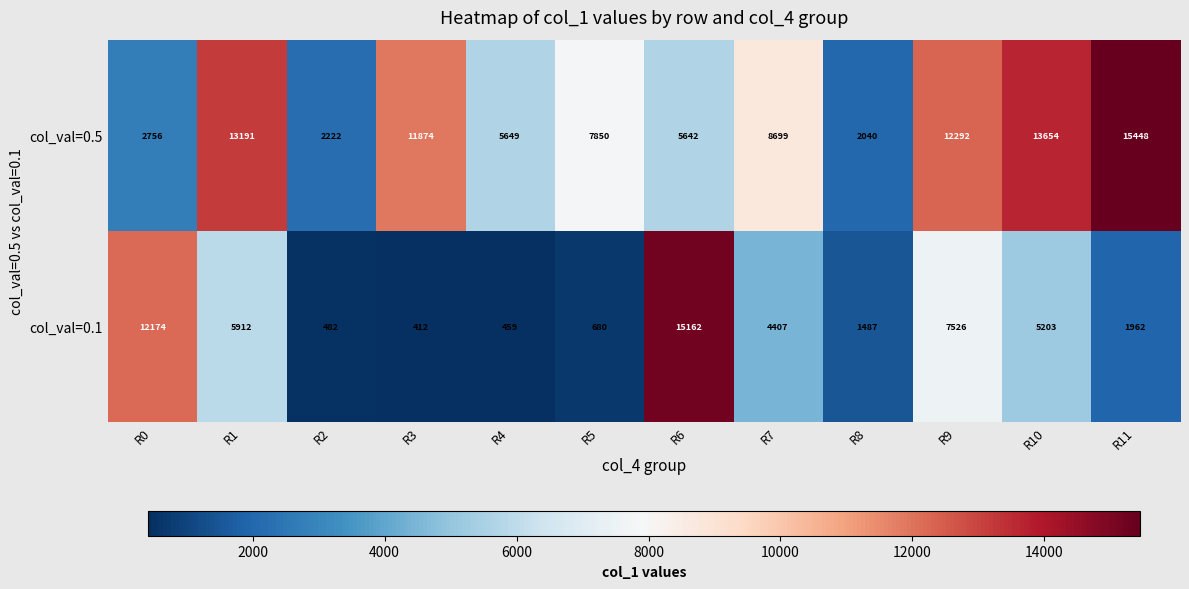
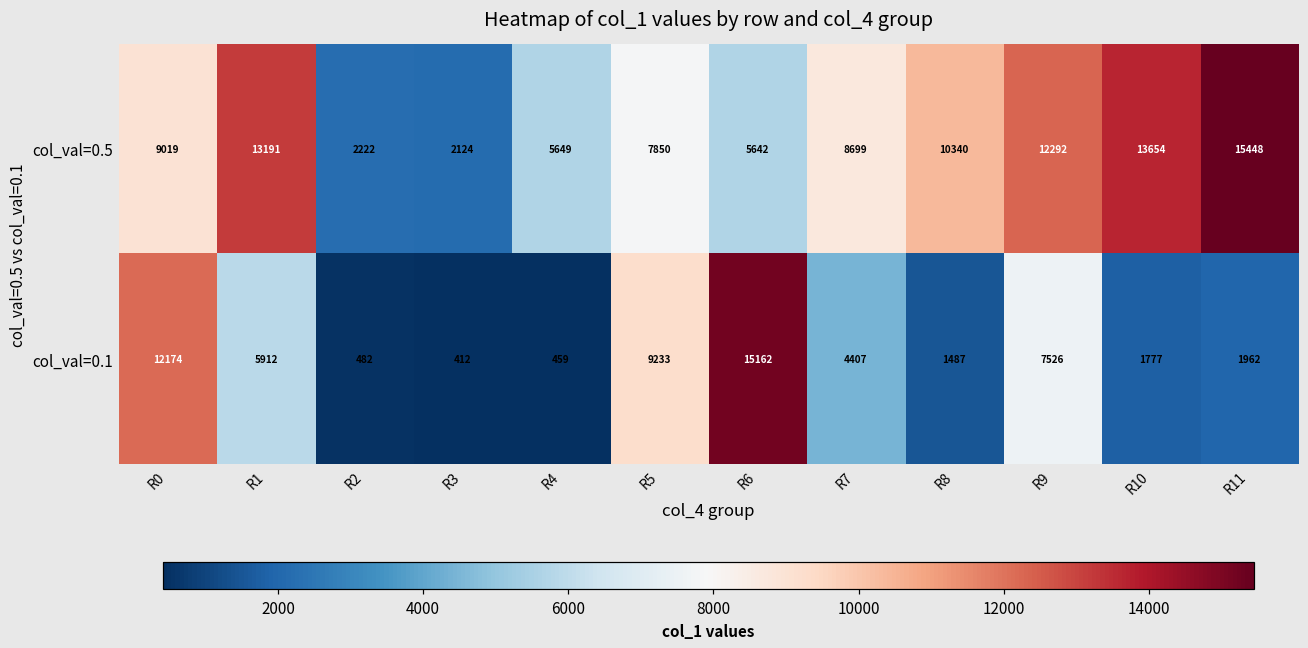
  {
    "col_val=0.5": {
-     "R0": 2756,
+     "R0": 9019,
      "R1": 13191,
      "R2": 2222,
-     "R3": 11874,
+     "R3": 2124,
      "R4": 5649,
      "R5": 7850,
      "R6": 5642,
      "R7": 8699,
-     "R8": 2040,
+     "R8": 10340,
      "R9": 12292,
      "R10": 13654,
      "R11": 15448
    },
    "col_val=0.1": {
      "R0": 12174,
      "R1": 5912,
      "R2": 482,
      "R3": 412,
      "R4": 459,
-     "R5": 680,
+     "R5": 9233,
      "R6": 15162,
      "R7": 4407,
      "R8": 1487,
      "R9": 7526,
-     "R10": 5203,
+     "R10": 1777,
      "R11": 1962
    }
  }
